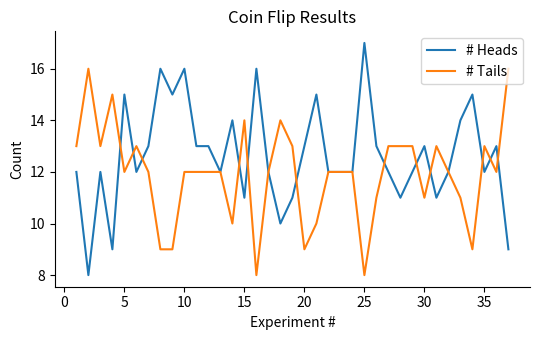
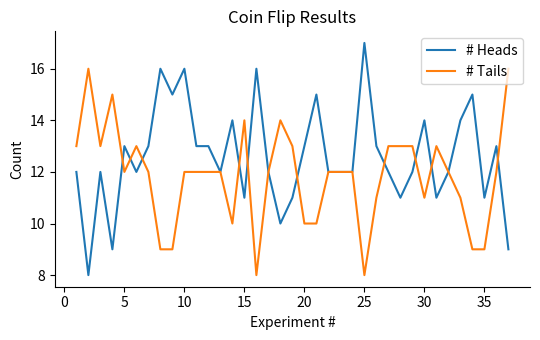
  {
    "# Heads": {
-     "5": 15,
+     "5": 13,
      "10": 16,
      "15": 11,
      "20": 13,
      "25": 17,
-     "30": 13,
-     "35": 12
+     "30": 14,
+     "35": 11
    },
    "# Tails": {
      "5": 12,
      "10": 12,
      "15": 14,
-     "20": 9,
+     "20": 10,
      "25": 8,
      "30": 11,
-     "35": 13
+     "35": 9
    }
  }
